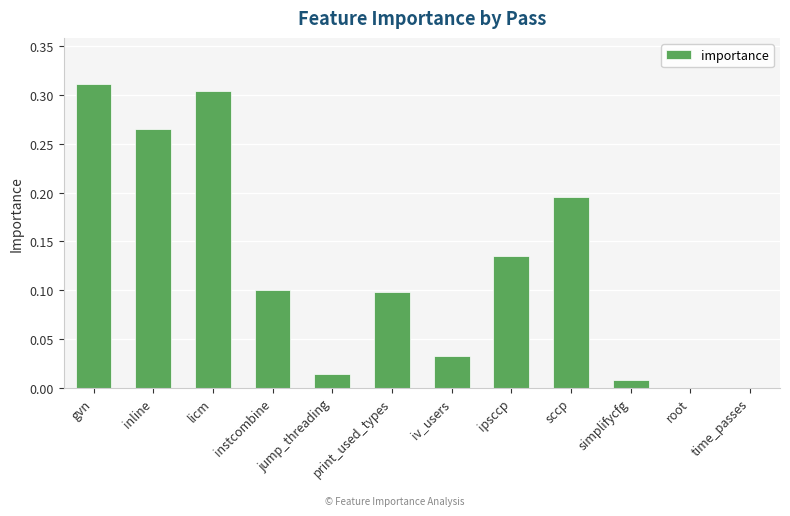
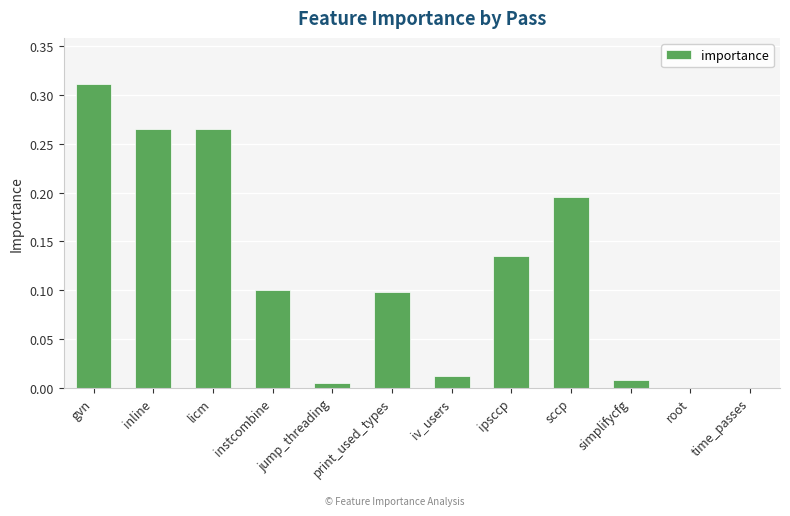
  {
    "gvn": 0.31,
    "inline": 0.27,
-   "licm": 0.30,
+   "licm": 0.26,
    "instcombine": 0.10,
-   "jump_threading": 0.01,
+   "jump_threading": 0.00,
    "print_used_types": 0.10,
-   "iv_users": 0.03,
+   "iv_users": 0.01,
    "ipsccp": 0.14,
    "sccp": 0.20,
    "simplifycfg": 0.01,
    "root": 0.00,
    "time_passes": 0.00
  }
